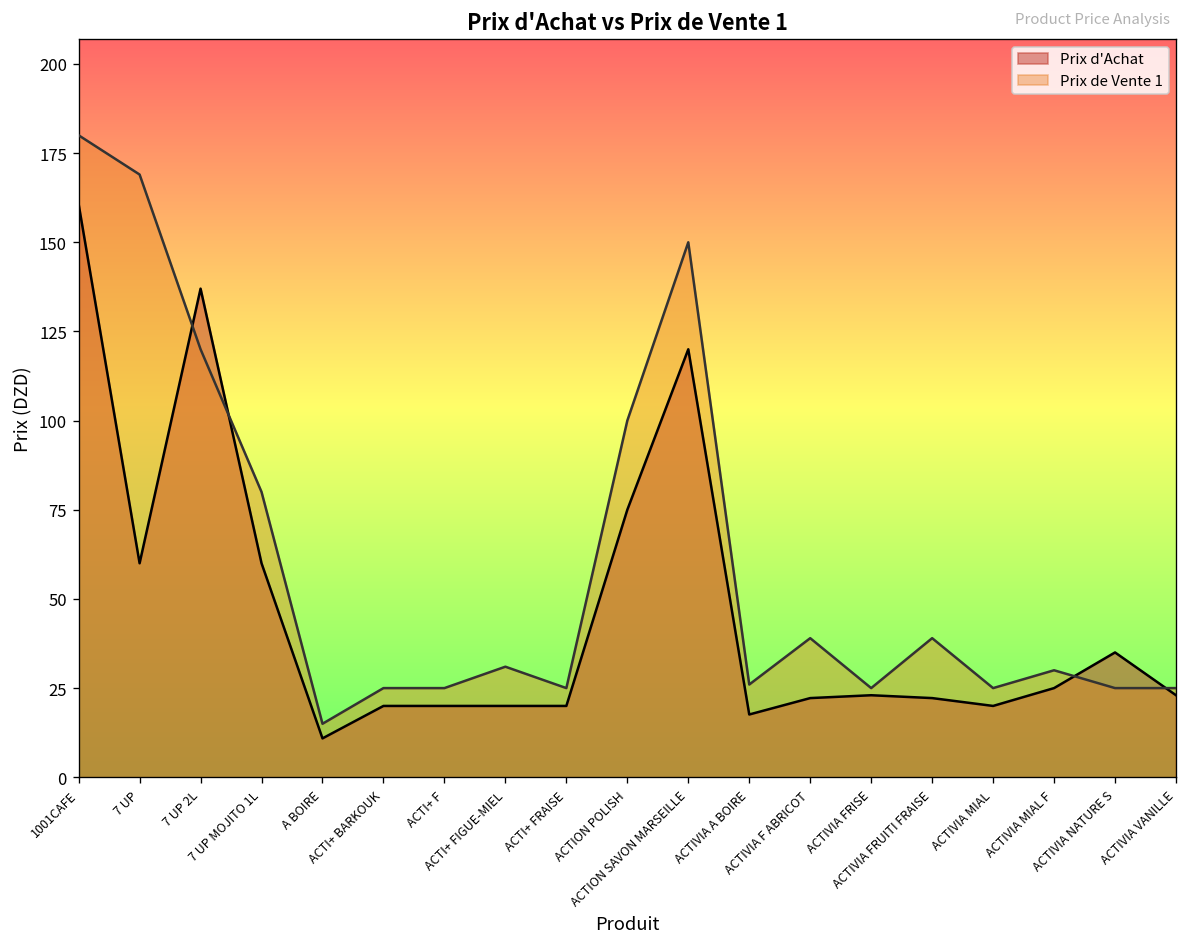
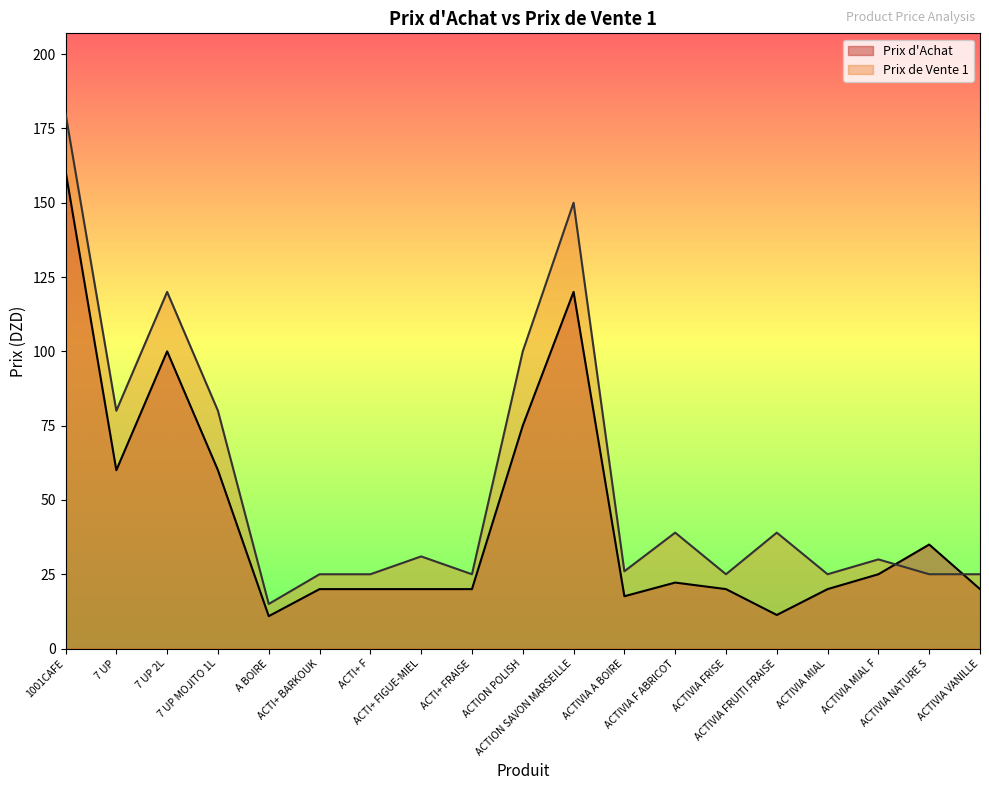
  {
    "Prix d'Achat": {
      "1001CAFE": 161,
      "7 UP": 60,
-     "7 UP 2L": 137,
+     "7 UP 2L": 100,
      "7 UP MOJITO 1L": 60,
      "A BOIRE": 11,
      "ACTI+ BARKOUK": 20,
      "ACTI+ F": 20,
      "ACTI+ FIGUE-MIEL": 20,
      "ACTI+ FRAISE": 20,
      "ACTION POLISH": 75,
      "ACTION SAVON MARSEILLE": 120,
      "ACTIVIA A BOIRE": 18,
      "ACTIVIA F ABRICOT": 22,
-     "ACTIVIA FRISE": 23,
-     "ACTIVIA FRUITI FRAISE": 22,
+     "ACTIVIA FRISE": 20,
+     "ACTIVIA FRUITI FRAISE": 11,
      "ACTIVIA MIAL": 20,
      "ACTIVIA MIAL F": 25,
      "ACTIVIA NATURE S": 35,
-     "ACTIVIA VANILLE": 23
+     "ACTIVIA VANILLE": 20
    },
    "Prix de Vente 1": {
      "1001CAFE": 180,
-     "7 UP": 169,
+     "7 UP": 80,
      "7 UP 2L": 120,
      "7 UP MOJITO 1L": 80,
      "A BOIRE": 15,
      "ACTI+ BARKOUK": 25,
      "ACTI+ F": 25,
      "ACTI+ FIGUE-MIEL": 31,
      "ACTI+ FRAISE": 25,
      "ACTION POLISH": 100,
      "ACTION SAVON MARSEILLE": 150,
      "ACTIVIA A BOIRE": 26,
      "ACTIVIA F ABRICOT": 39,
      "ACTIVIA FRISE": 25,
      "ACTIVIA FRUITI FRAISE": 39,
      "ACTIVIA MIAL": 25,
      "ACTIVIA MIAL F": 30,
      "ACTIVIA NATURE S": 25,
      "ACTIVIA VANILLE": 25
    }
  }
